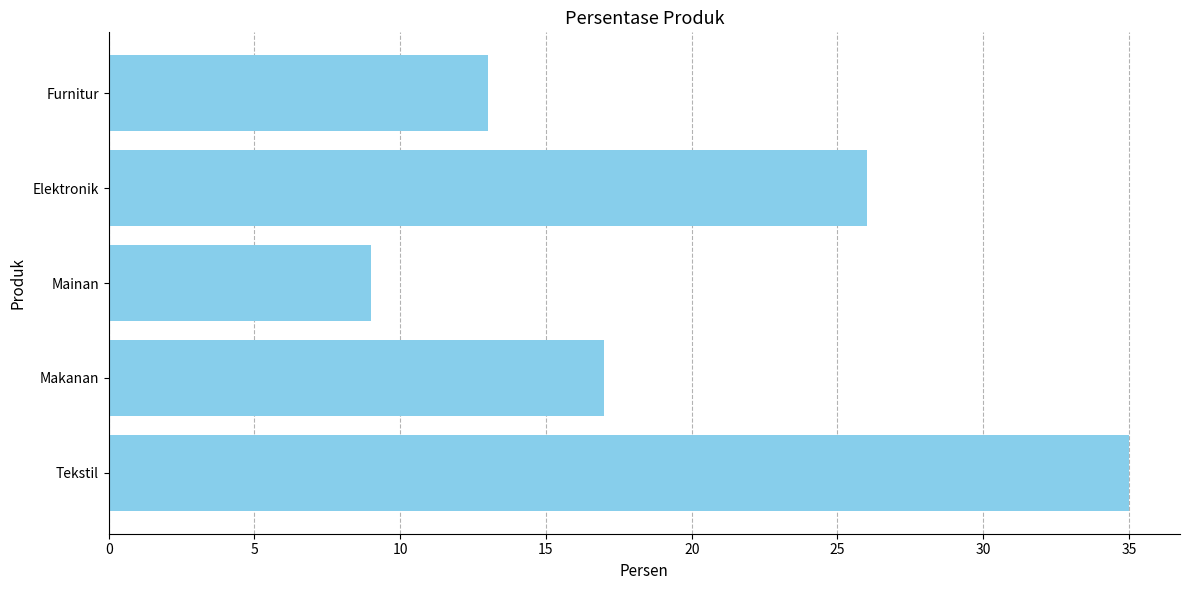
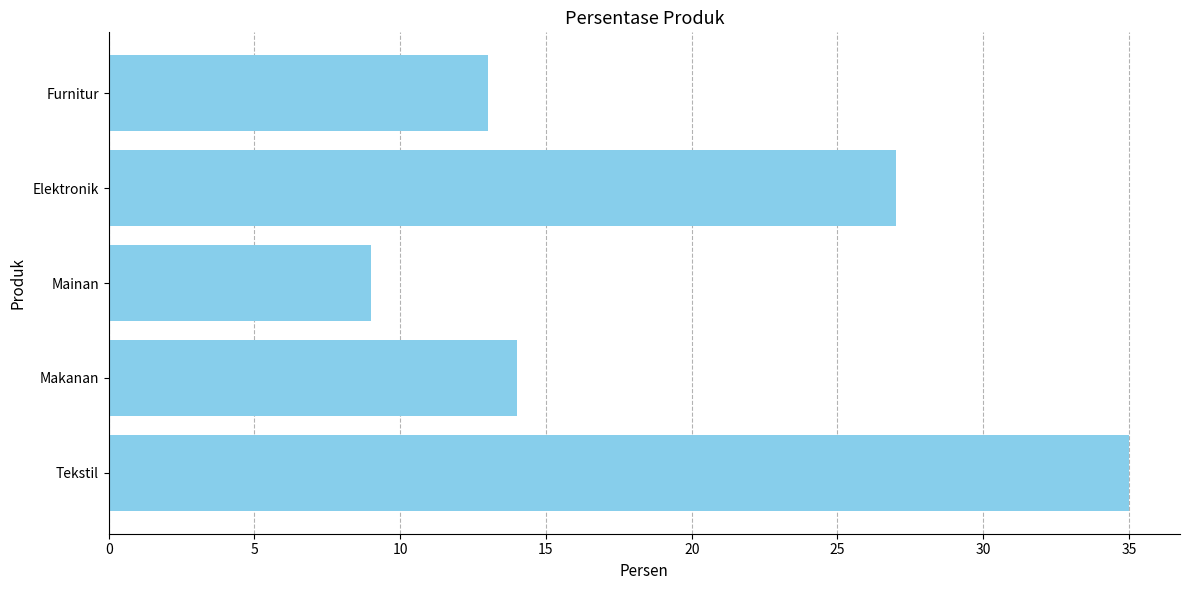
  {
    "Furnitur": 13,
-   "Elektronik": 26,
+   "Elektronik": 27,
    "Mainan": 9,
-   "Makanan": 17,
+   "Makanan": 14,
    "Tekstil": 35
  }
